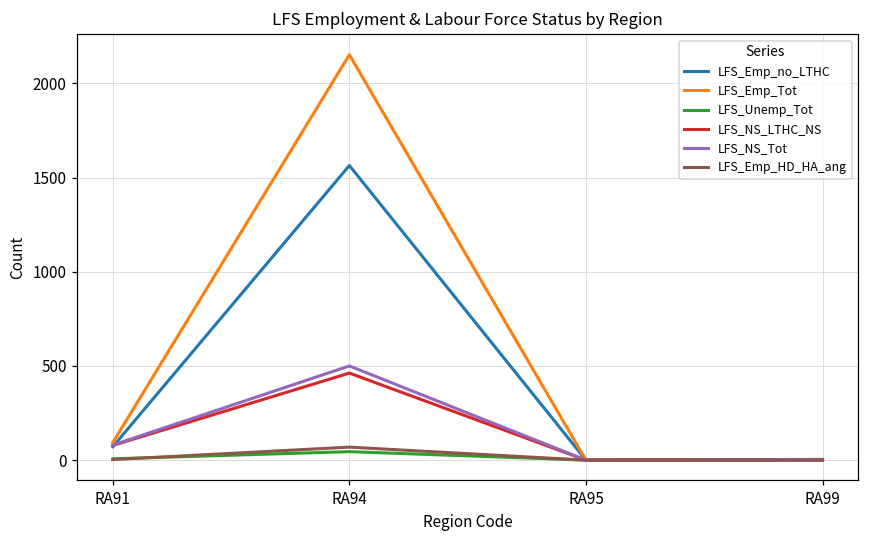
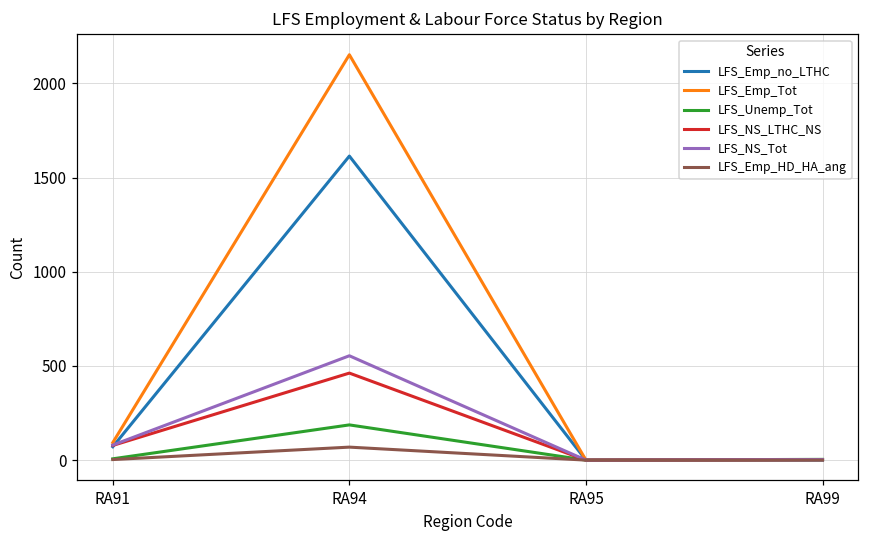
  {
    "LFS_Emp_no_LTHC": {
-     "RA94": 1560
+     "RA94": 1610
    },
    "LFS_Emp_Tot": {
      "RA94": 2150
    },
    "LFS_Unemp_Tot": {
-     "RA94": 50
+     "RA94": 190
    },
    "LFS_NS_LTHC_NS": {
      "RA94": 460
    },
    "LFS_NS_Tot": {
-     "RA94": 500
+     "RA94": 550
    },
    "LFS_Emp_HD_HA_ang": {
      "RA94": 70
    }
  }
